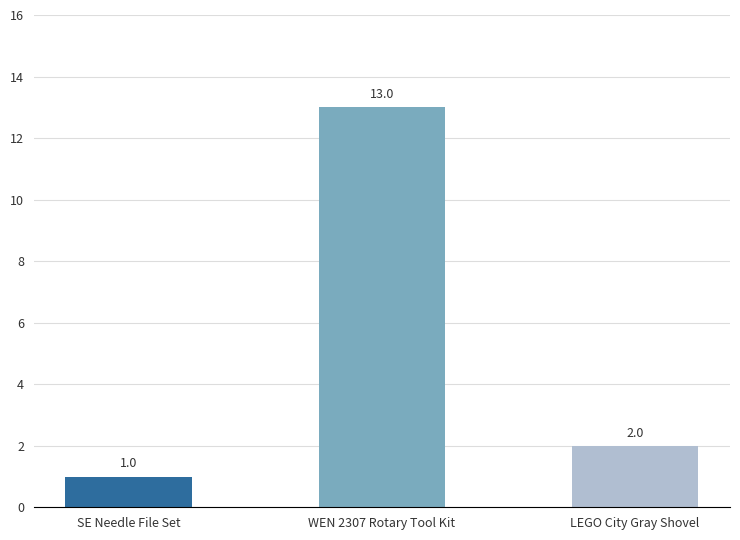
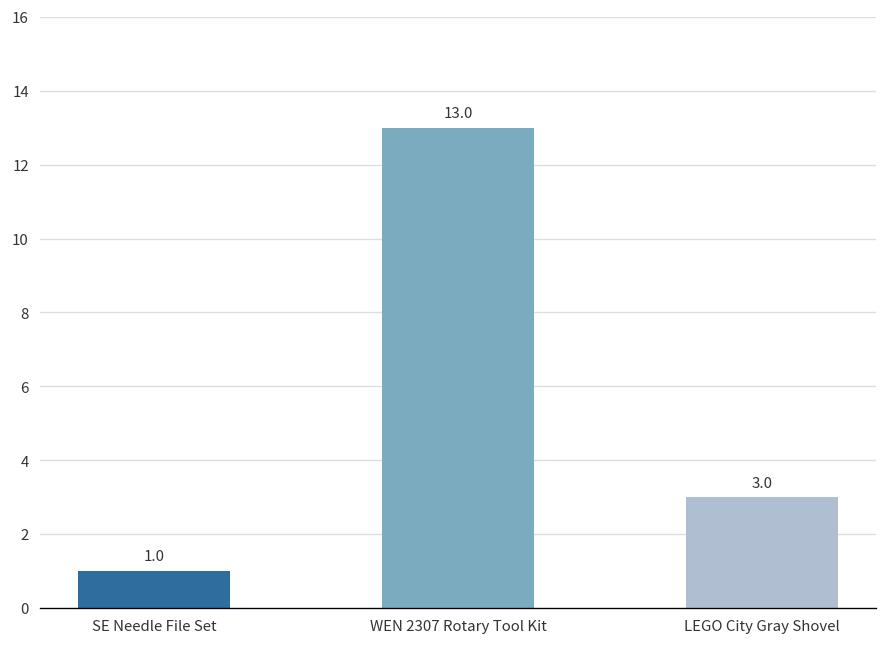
  {
    "SE Needle File Set": 1.0,
    "WEN 2307 Rotary Tool Kit": 13.0,
-   "LEGO City Gray Shovel": 2.0
+   "LEGO City Gray Shovel": 3.0
  }
